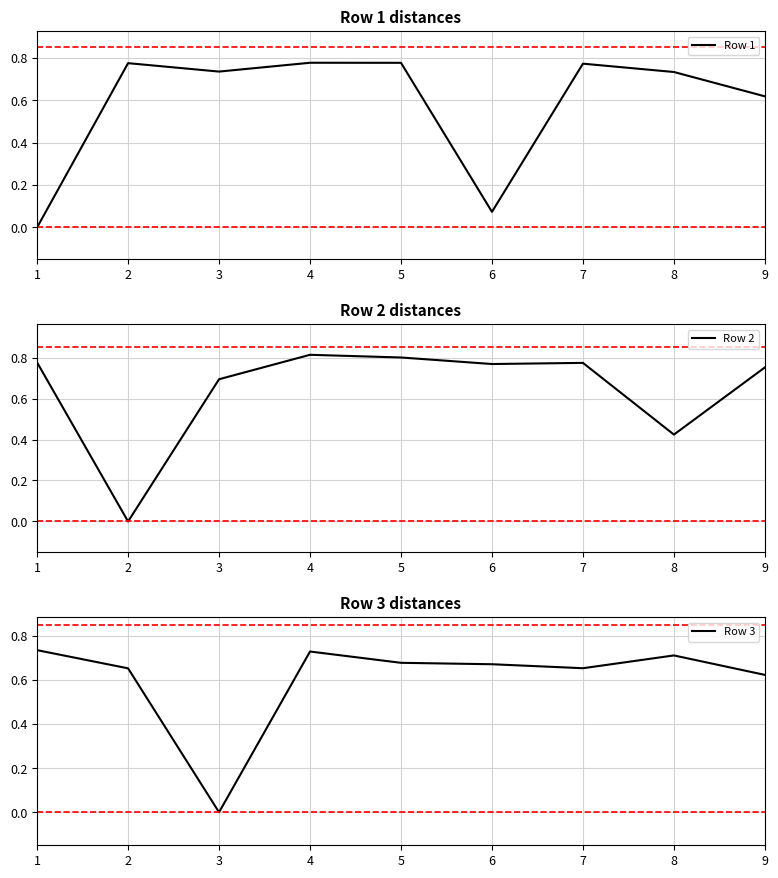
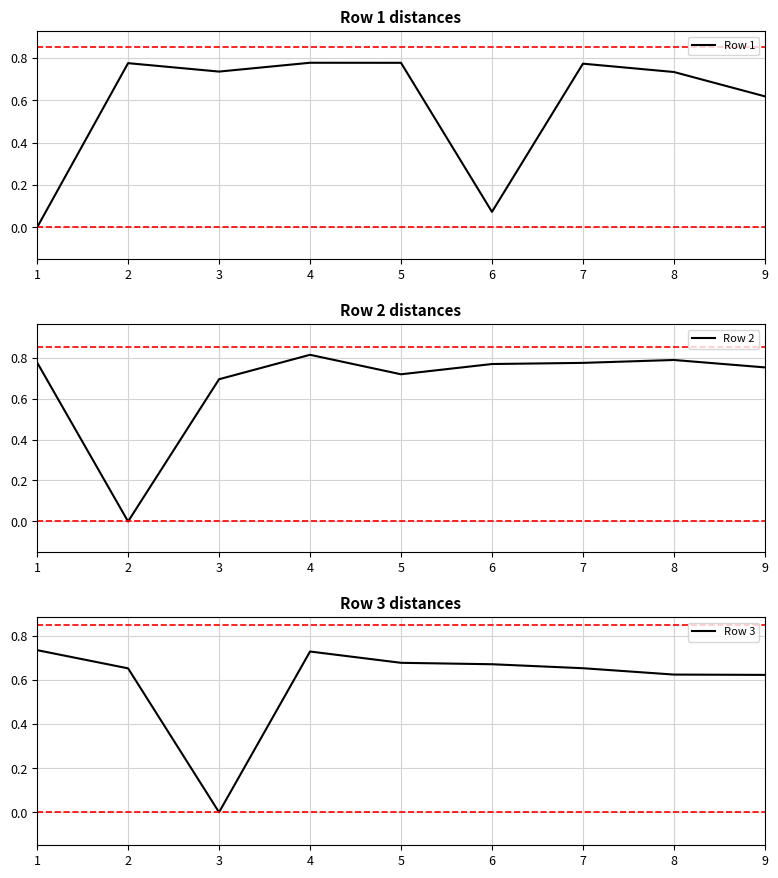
  {
    "Row 1 distances": {
      "1": 0.00,
      "2": 0.78,
      "3": 0.74,
      "4": 0.78,
      "5": 0.78,
      "6": 0.07,
      "7": 0.77,
      "8": 0.73,
      "9": 0.62
    },
    "Row 2 distances": {
      "1": 0.78,
      "2": 0.00,
      "3": 0.69,
      "4": 0.81,
-     "5": 0.80,
+     "5": 0.72,
      "6": 0.77,
      "7": 0.77,
-     "8": 0.42,
+     "8": 0.79,
      "9": 0.75
    },
    "Row 3 distances": {
      "1": 0.74,
      "2": 0.65,
      "3": 0.00,
      "4": 0.73,
      "5": 0.68,
      "6": 0.67,
      "7": 0.65,
-     "8": 0.71,
+     "8": 0.63,
      "9": 0.62
    }
  }
